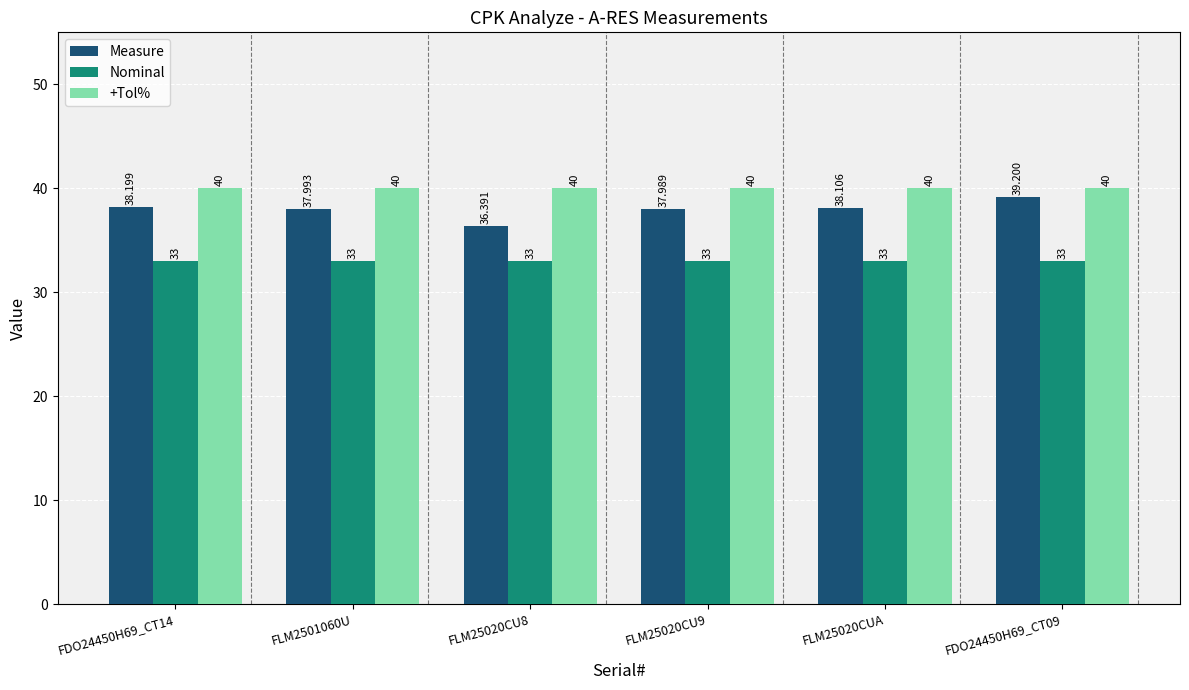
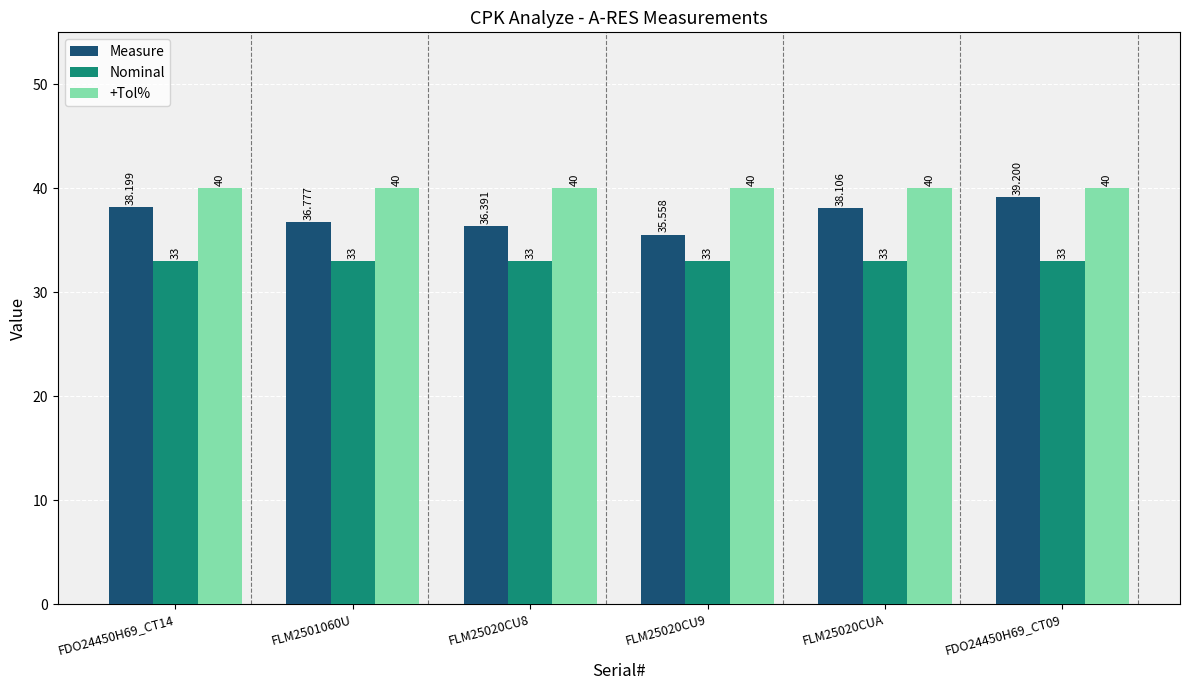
  {
    "Measure": {
      "FDO24450H69_CT14": 38.199,
-     "FLM2501060U": 37.993,
+     "FLM2501060U": 36.777,
      "FLM25020CU8": 36.391,
-     "FLM25020CU9": 37.989,
+     "FLM25020CU9": 35.558,
      "FLM25020CUA": 38.106,
      "FDO24450H69_CT09": 39.200
    },
    "Nominal": {
      "FDO24450H69_CT14": 33,
      "FLM2501060U": 33,
      "FLM25020CU8": 33,
      "FLM25020CU9": 33,
      "FLM25020CUA": 33,
      "FDO24450H69_CT09": 33
    },
    "+Tol%": {
      "FDO24450H69_CT14": 40,
      "FLM2501060U": 40,
      "FLM25020CU8": 40,
      "FLM25020CU9": 40,
      "FLM25020CUA": 40,
      "FDO24450H69_CT09": 40
    }
  }
